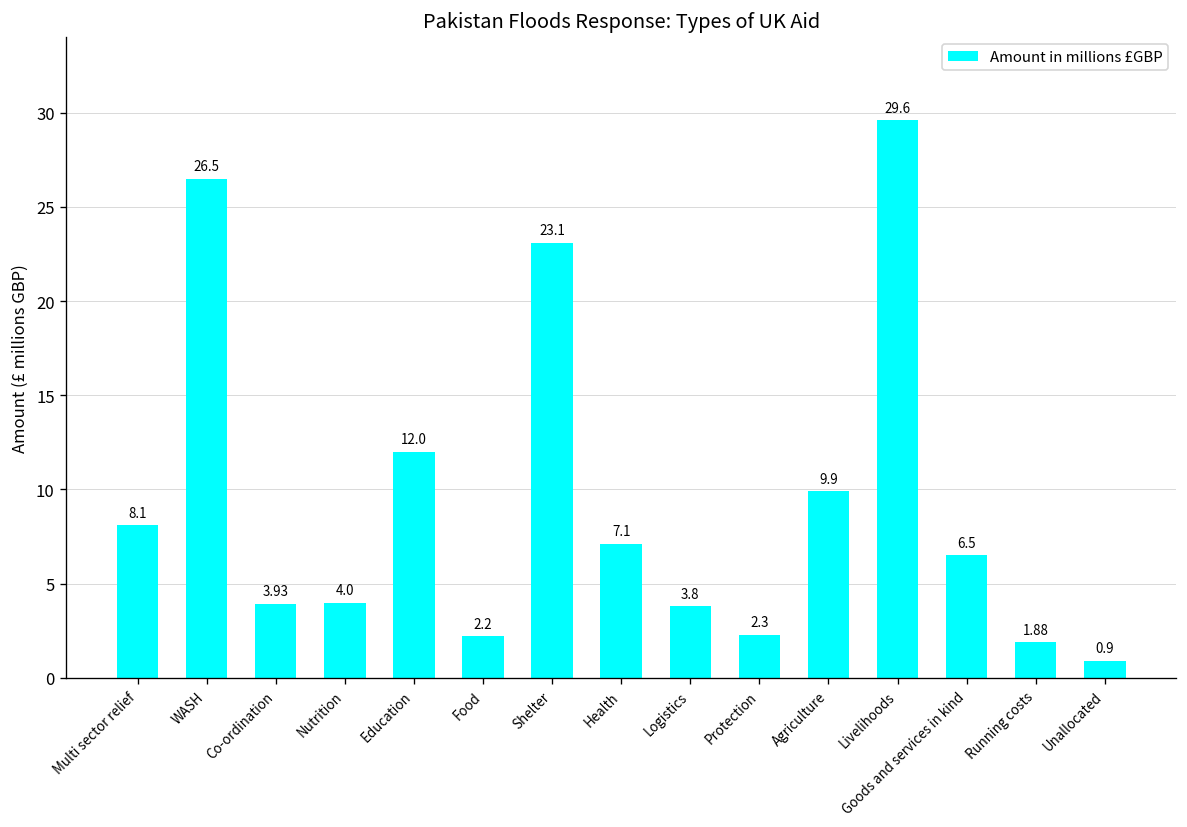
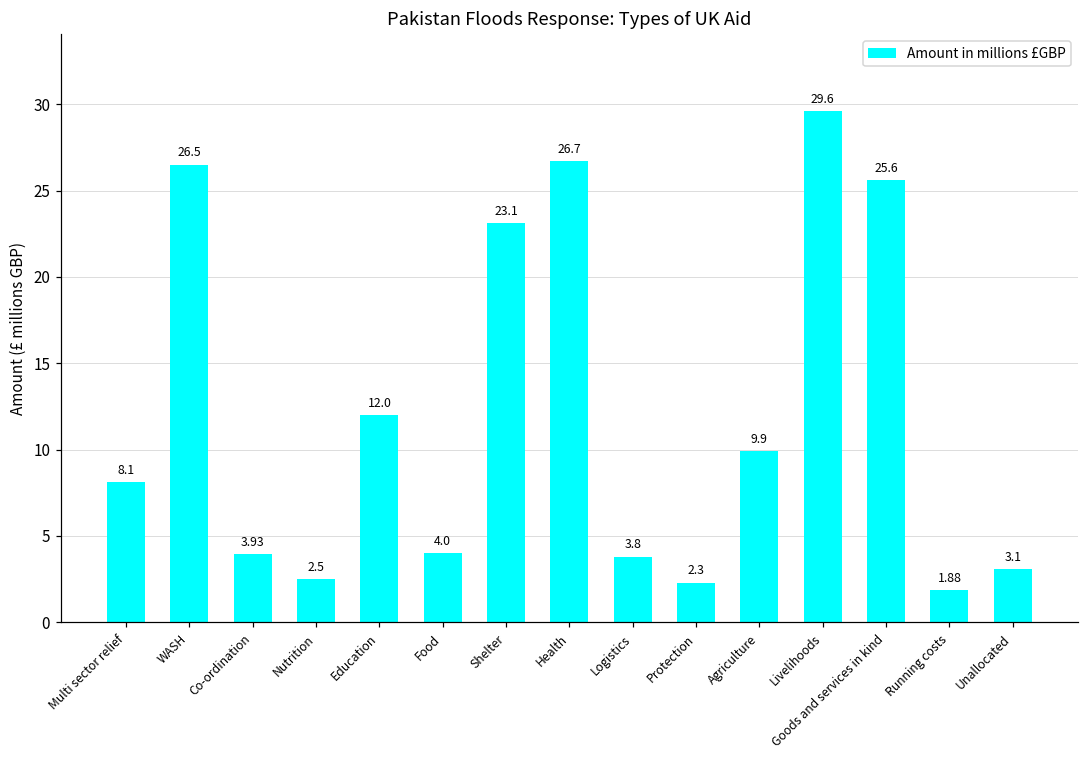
  {
    "Multi sector relief": 8.1,
    "WASH": 26.5,
    "Co-ordination": 3.93,
-   "Nutrition": 4.0,
+   "Nutrition": 2.5,
    "Education": 12.0,
-   "Food": 2.2,
+   "Food": 4.0,
    "Shelter": 23.1,
-   "Health": 7.1,
+   "Health": 26.7,
    "Logistics": 3.8,
    "Protection": 2.3,
    "Agriculture": 9.9,
    "Livelihoods": 29.6,
-   "Goods and services in kind": 6.5,
+   "Goods and services in kind": 25.6,
    "Running costs": 1.88,
-   "Unallocated": 0.9
+   "Unallocated": 3.1
  }
